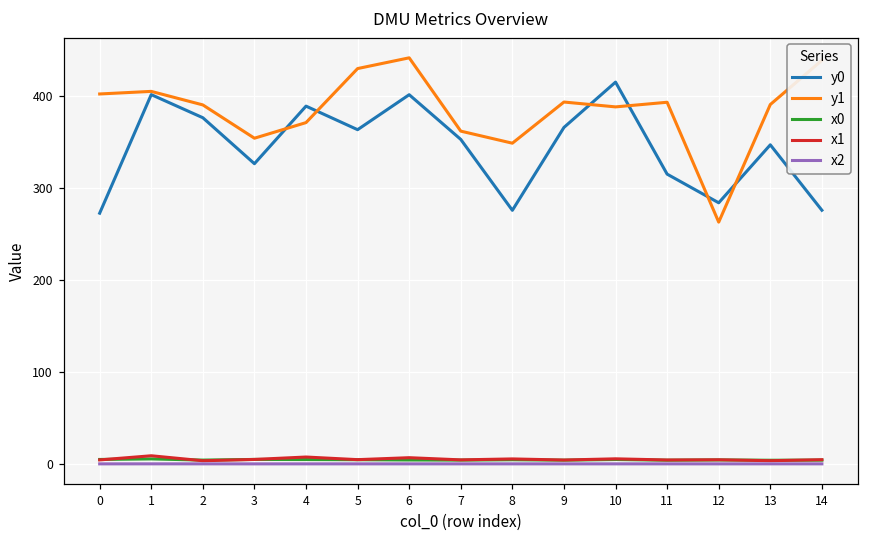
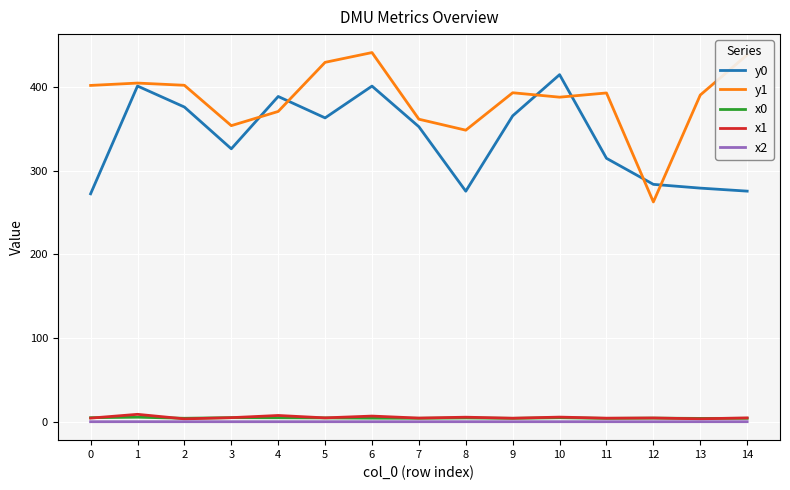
  {
    "y0": {
      "0": 270,
      "1": 400,
      "2": 380,
      "3": 330,
      "4": 390,
      "5": 360,
      "6": 400,
      "7": 350,
      "8": 280,
      "9": 370,
      "10": 410,
      "11": 310,
      "12": 280,
-     "13": 350,
+     "13": 280,
      "14": 280
    },
    "y1": {
      "0": 400,
      "1": 400,
-     "2": 390,
+     "2": 400,
      "3": 350,
      "4": 370,
      "5": 430,
      "6": 440,
      "7": 360,
      "8": 350,
      "9": 390,
      "10": 390,
      "11": 390,
      "12": 260,
      "13": 390
    },
    "x0": {
      "1": 10
    },
    "x1": {
      "1": 10
    },
    "x2": {
      "0": 0,
      "1": 0,
      "2": 0,
      "3": 0,
      "4": 0,
      "5": 0,
      "6": 0,
      "7": 0,
      "8": 0,
      "9": 0,
      "10": 0,
      "11": 0,
      "12": 0,
      "13": 0,
      "14": 0
    }
  }
